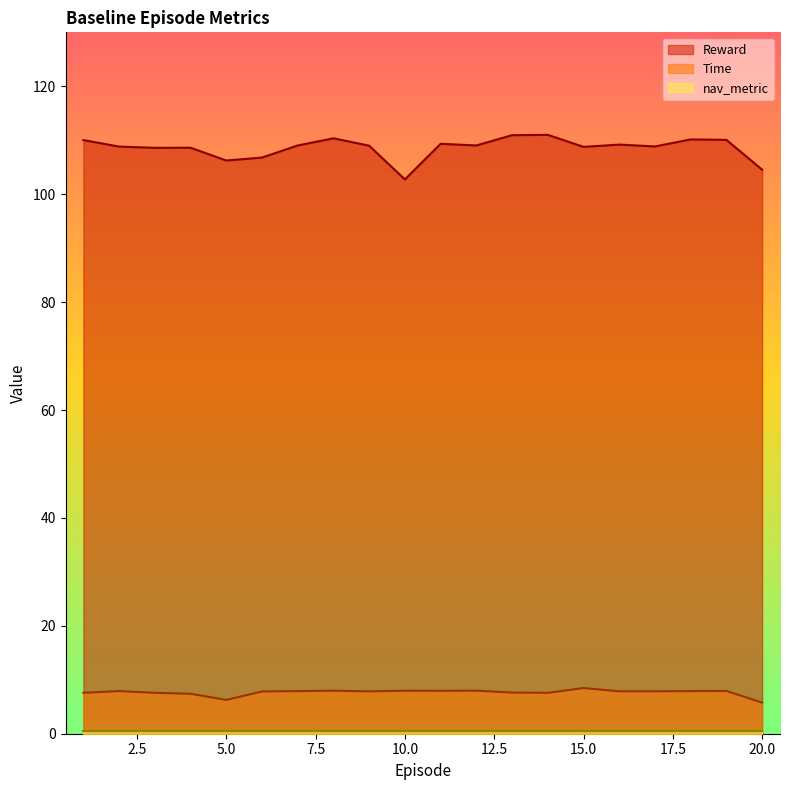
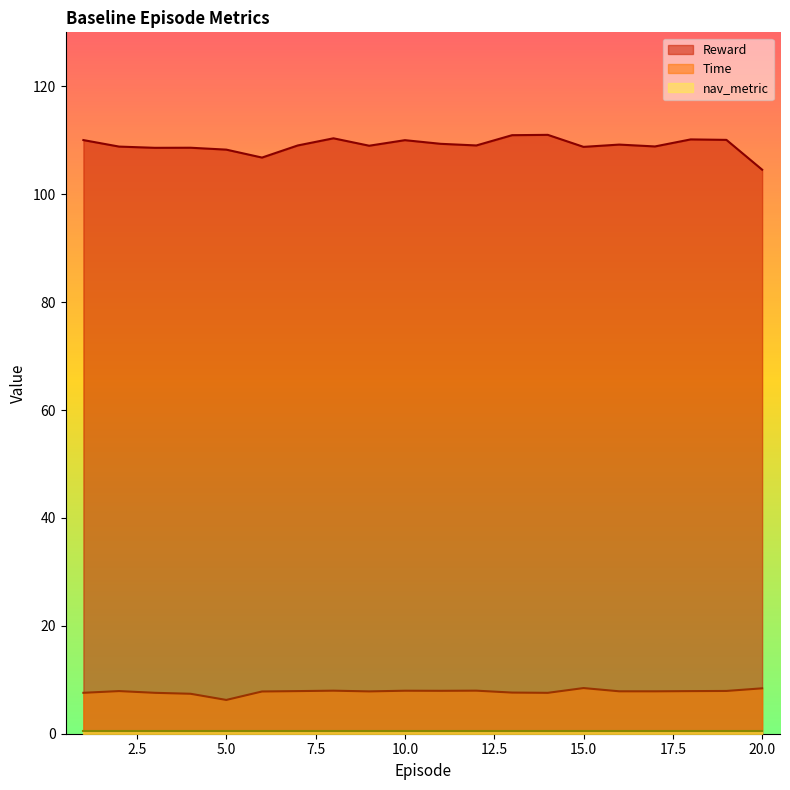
  {
    "Reward": {
-     "5.0": 106,
-     "10.0": 103,
+     "5.0": 108,
+     "10.0": 110,
      "15.0": 109,
      "20.0": 105
    },
    "Time": {
      "5.0": 6,
      "10.0": 8,
      "15.0": 8,
-     "20.0": 6
+     "20.0": 8
    },
    "nav_metric": {
      "5.0": 1,
      "10.0": 1,
      "15.0": 1,
      "20.0": 1
    }
  }
